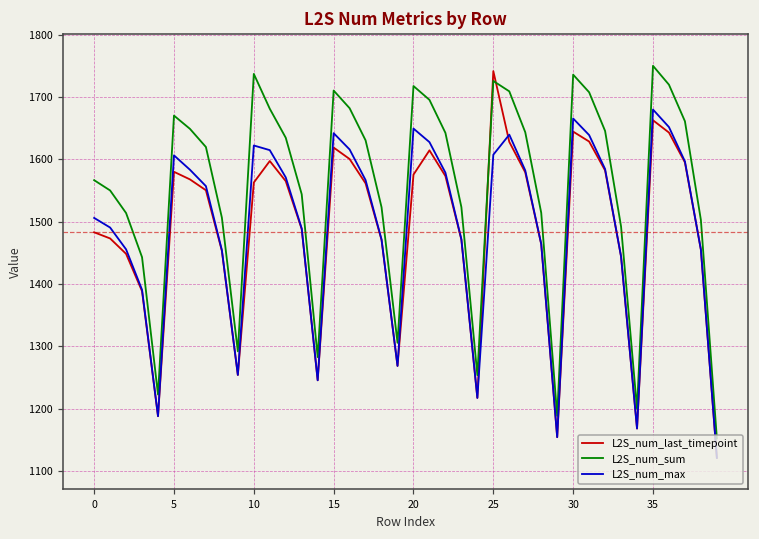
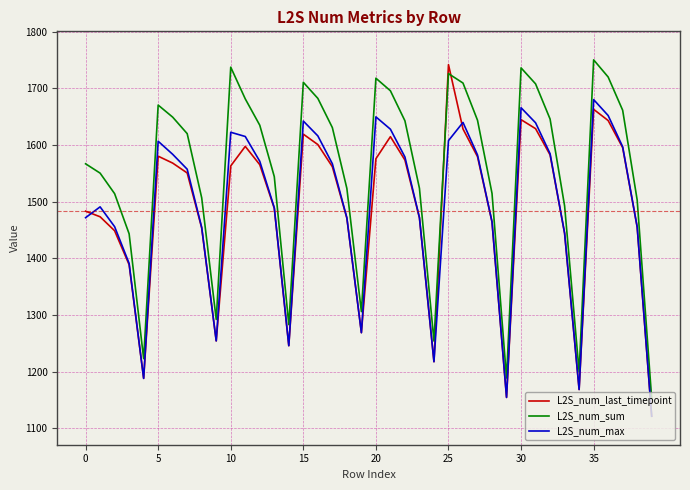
  {
    "L2S_num_last_timepoint": {
      "0": 1480,
      "5": 1580,
      "10": 1560,
      "15": 1620,
      "20": 1580,
      "25": 1740,
      "30": 1640,
      "35": 1660
    },
    "L2S_num_sum": {
      "0": 1570,
      "5": 1670,
      "10": 1740,
      "15": 1710,
      "20": 1720,
      "25": 1730,
      "30": 1740,
      "35": 1750
    },
    "L2S_num_max": {
-     "0": 1510,
+     "0": 1470,
      "5": 1610,
      "10": 1620,
      "15": 1640,
      "20": 1650,
      "25": 1610,
      "30": 1670,
      "35": 1680
    }
  }
